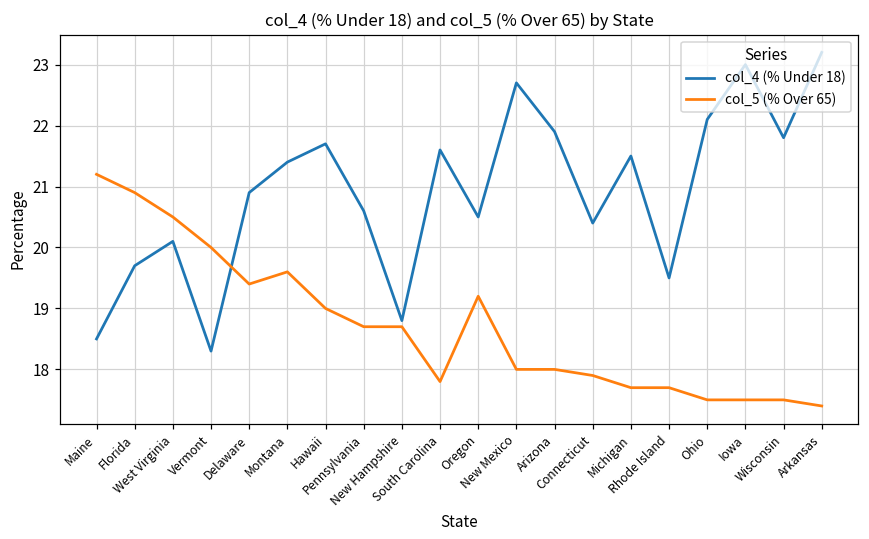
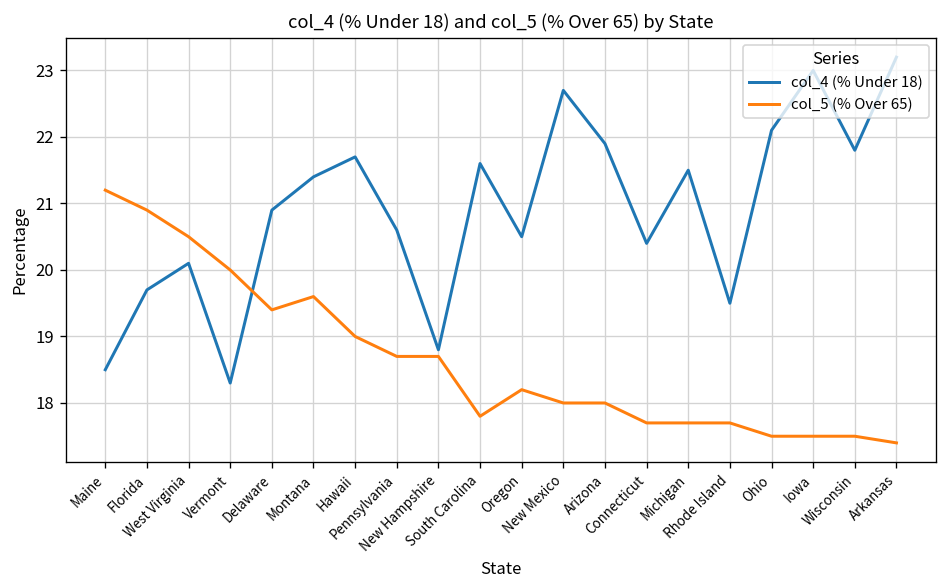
  {
    "col_4 (% Under 18)": {
      "Maine": 18.5,
      "Florida": 19.7,
      "West Virginia": 20.1,
      "Vermont": 18.3,
      "Delaware": 20.9,
      "Montana": 21.4,
      "Hawaii": 21.7,
      "Pennsylvania": 20.6,
      "New Hampshire": 18.8,
      "South Carolina": 21.6,
      "Oregon": 20.5,
      "New Mexico": 22.7,
      "Arizona": 21.9,
      "Connecticut": 20.4,
      "Michigan": 21.5,
      "Rhode Island": 19.5,
      "Ohio": 22.1,
      "Wisconsin": 21.8
    },
    "col_5 (% Over 65)": {
      "Maine": 21.2,
      "Florida": 20.9,
      "West Virginia": 20.5,
      "Vermont": 20.0,
      "Delaware": 19.4,
      "Montana": 19.6,
      "Hawaii": 19.0,
      "Pennsylvania": 18.7,
      "New Hampshire": 18.7,
      "South Carolina": 17.8,
-     "Oregon": 19.2,
+     "Oregon": 18.2,
      "New Mexico": 18.0,
      "Arizona": 18.0,
-     "Connecticut": 17.9,
+     "Connecticut": 17.7,
      "Michigan": 17.7,
      "Rhode Island": 17.7,
      "Ohio": 17.5,
      "Iowa": 17.5,
      "Wisconsin": 17.5,
      "Arkansas": 17.4
    }
  }
